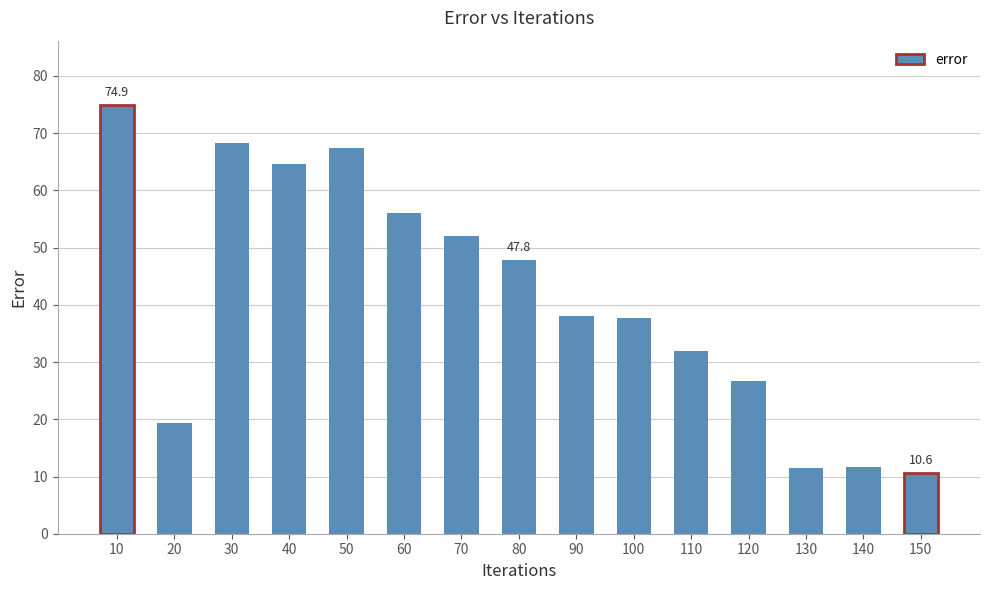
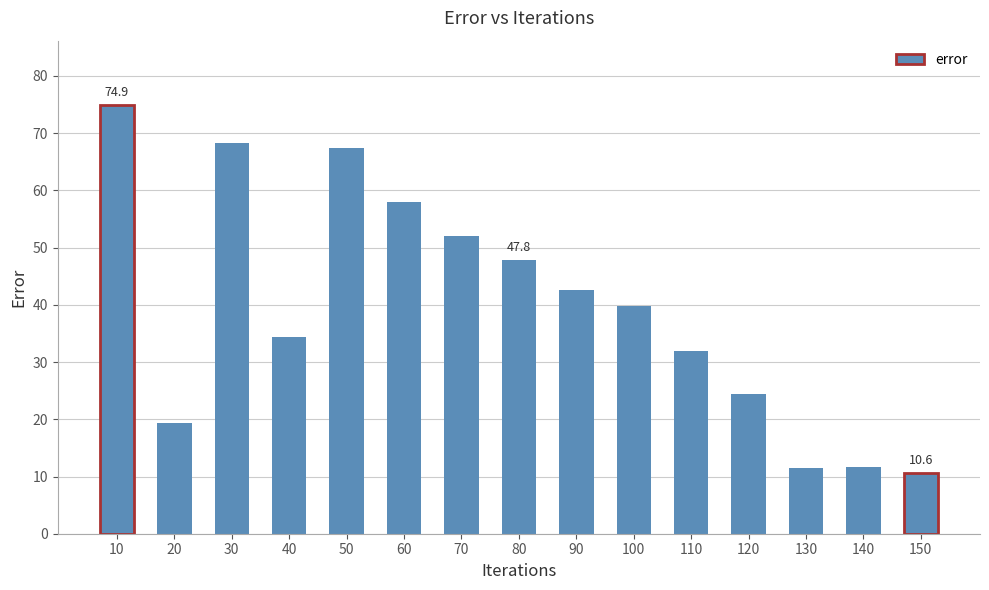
  {
    "20": 19,
    "30": 68,
-   "40": 65,
+   "40": 34,
    "50": 67,
-   "60": 56,
+   "60": 58,
    "70": 52,
-   "90": 38,
-   "100": 38,
+   "90": 43,
+   "100": 40,
    "110": 32,
-   "120": 27,
+   "120": 24,
    "130": 11,
    "140": 12
  }
